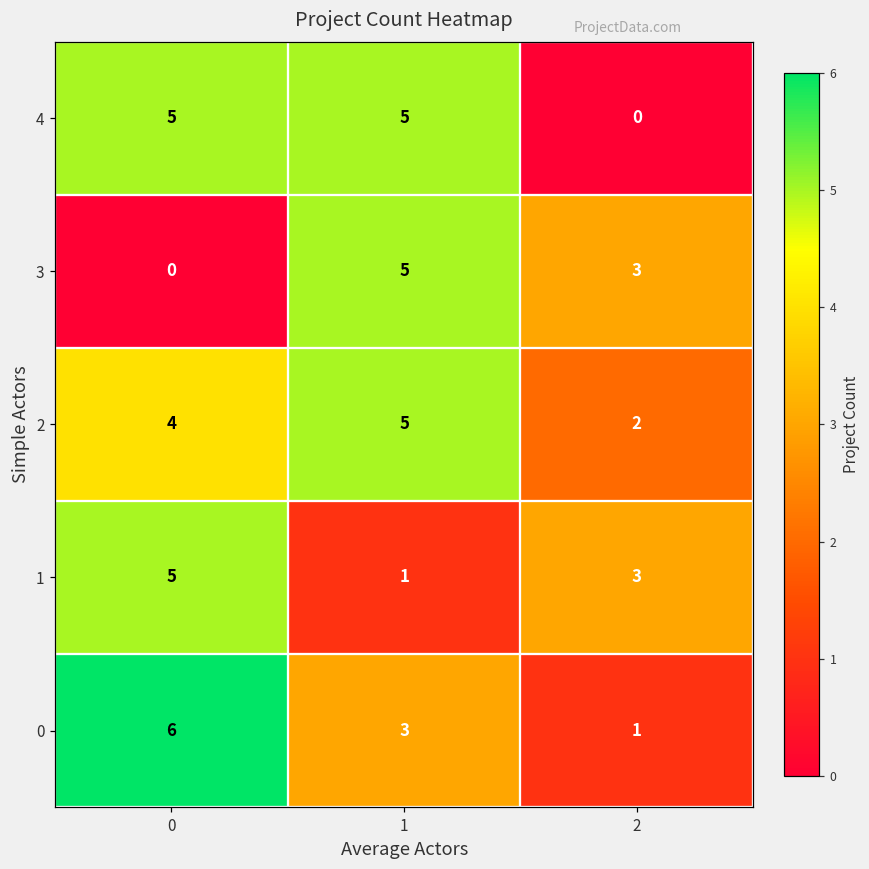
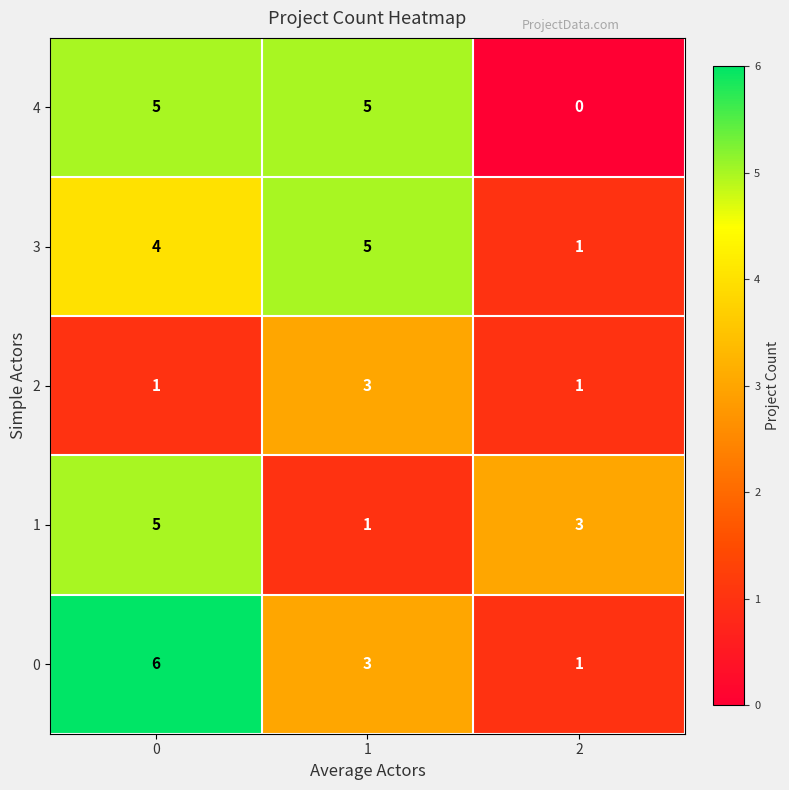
  {
    "4": {
      "0": 5,
      "1": 5,
      "2": 0
    },
    "3": {
-     "0": 0,
+     "0": 4,
      "1": 5,
-     "2": 3
+     "2": 1
    },
    "2": {
-     "0": 4,
-     "1": 5,
-     "2": 2
+     "0": 1,
+     "1": 3,
+     "2": 1
    },
    "1": {
      "0": 5,
      "1": 1,
      "2": 3
    },
    "0": {
      "0": 6,
      "1": 3,
      "2": 1
    }
  }
